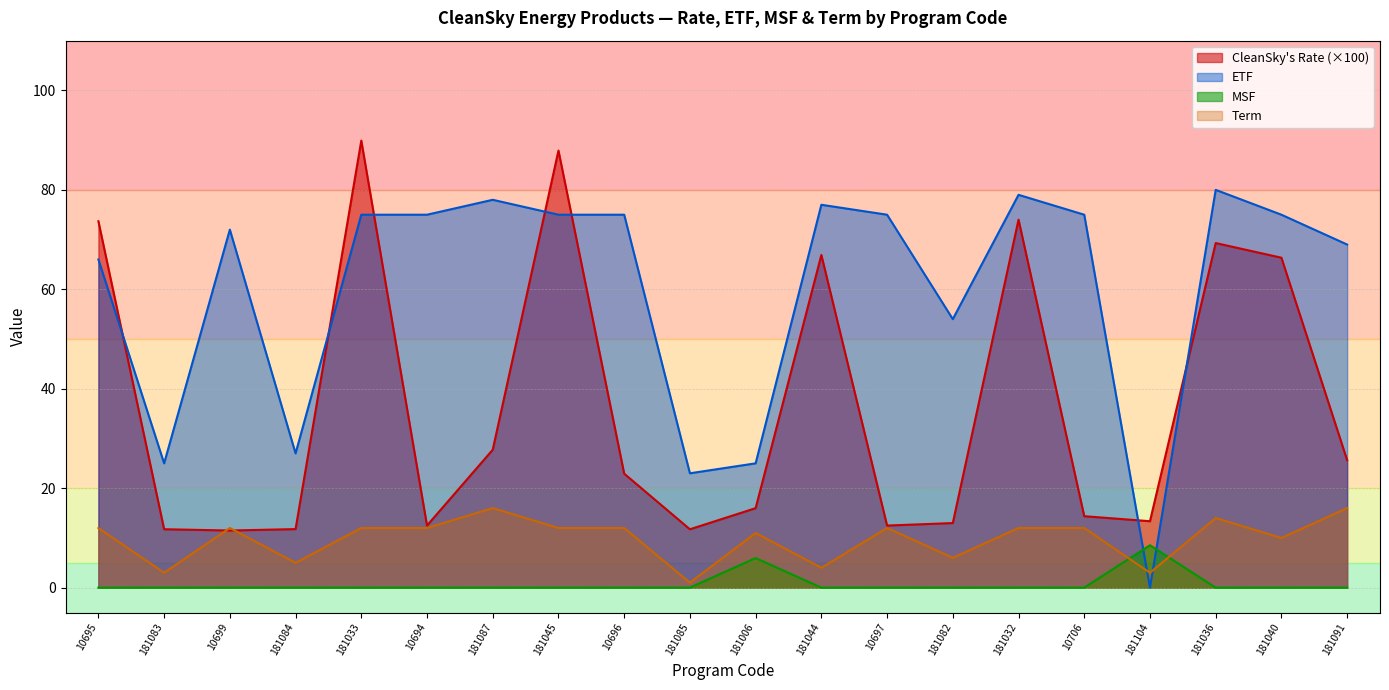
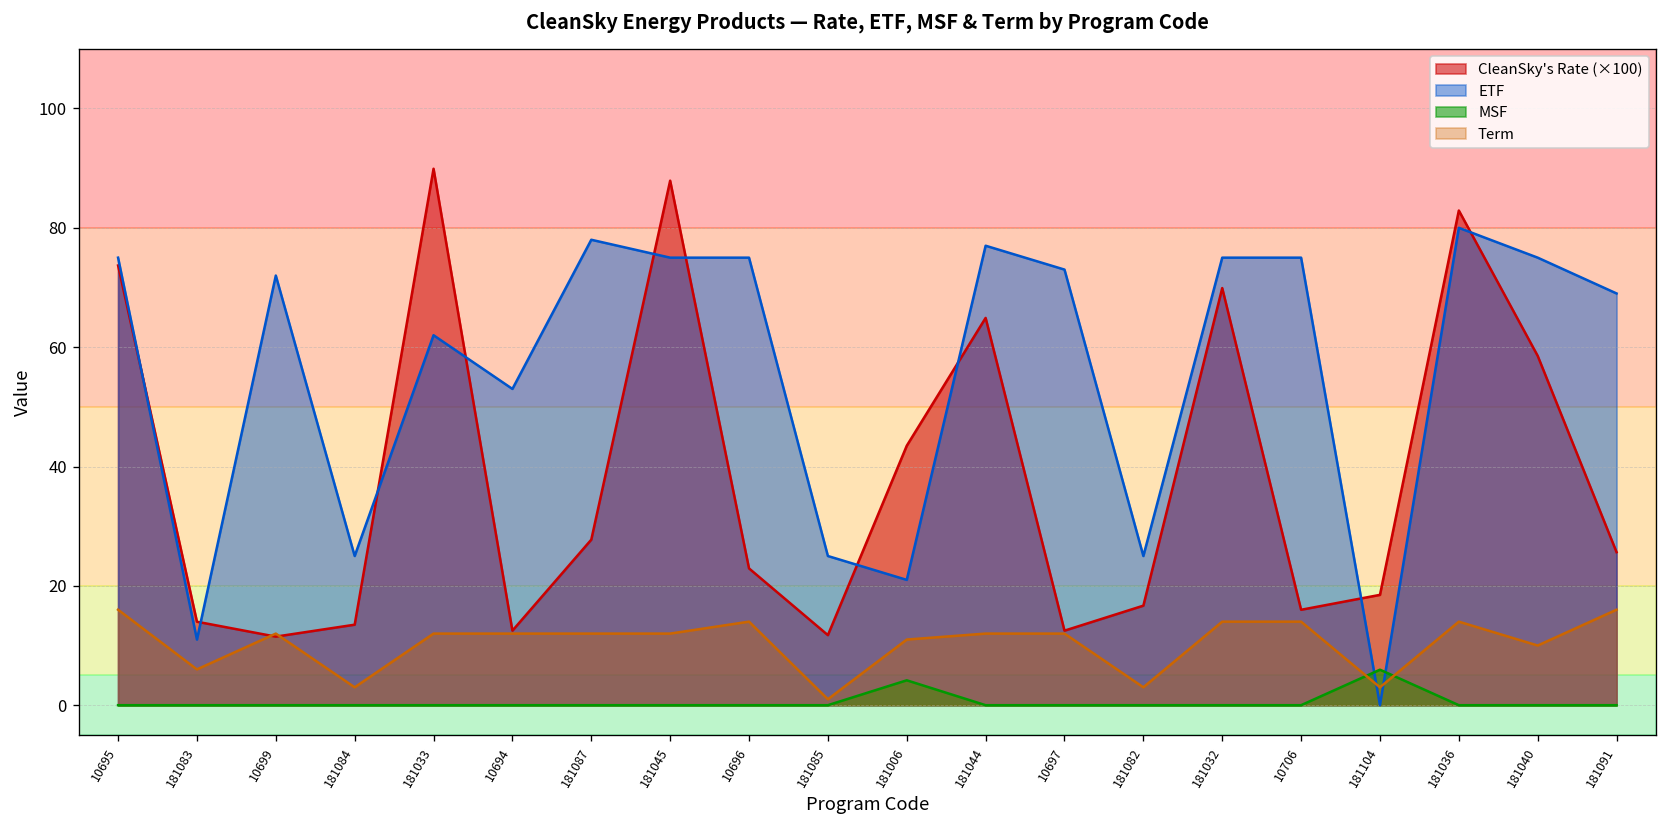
  {
    "CleanSky's Rate (×100)": {
      "10695": 74,
-     "181083": 12,
-     "181084": 12,
+     "181083": 14,
+     "181084": 13,
      "181033": 90,
      "181087": 28,
      "181045": 88,
      "10696": 23,
      "181085": 12,
-     "181006": 16,
-     "181044": 67,
-     "181082": 13,
-     "181032": 74,
-     "10706": 14,
-     "181104": 13,
-     "181036": 69,
-     "181040": 66,
+     "181006": 43,
+     "181044": 65,
+     "181082": 17,
+     "181032": 70,
+     "10706": 16,
+     "181104": 18,
+     "181036": 83,
+     "181040": 59,
      "181091": 26
    },
    "ETF": {
-     "10695": 66,
-     "181083": 25,
+     "10695": 75,
+     "181083": 11,
      "10699": 72,
-     "181084": 27,
-     "181033": 75,
-     "10694": 75,
+     "181084": 25,
+     "181033": 62,
+     "10694": 53,
      "181087": 78,
      "181045": 75,
      "10696": 75,
-     "181085": 23,
-     "181006": 25,
+     "181085": 25,
+     "181006": 21,
      "181044": 77,
-     "10697": 75,
-     "181082": 54,
-     "181032": 79,
+     "10697": 73,
+     "181082": 25,
+     "181032": 75,
      "10706": 75,
      "181104": 0,
      "181036": 80,
      "181040": 75,
      "181091": 69
    },
    "MSF": {
      "10695": 0,
      "181083": 0,
      "10699": 0,
      "181084": 0,
      "181033": 0,
      "10694": 0,
      "181087": 0,
      "181045": 0,
      "10696": 0,
      "181085": 0,
-     "181006": 6,
+     "181006": 4,
      "181044": 0,
      "10697": 0,
      "181082": 0,
      "181032": 0,
      "10706": 0,
-     "181104": 9,
+     "181104": 6,
      "181036": 0,
      "181040": 0,
      "181091": 0
    },
    "Term": {
-     "10695": 12,
-     "181083": 3,
-     "181084": 5,
+     "10695": 16,
+     "181083": 6,
+     "181084": 3,
      "181033": 12,
-     "181087": 16,
+     "181087": 12,
      "181045": 12,
-     "10696": 12,
+     "10696": 14,
      "181085": 1,
      "181006": 11,
-     "181044": 4,
-     "181082": 6,
-     "181032": 12,
-     "10706": 12,
+     "181044": 12,
+     "181082": 3,
+     "181032": 14,
+     "10706": 14,
      "181104": 3,
      "181036": 14,
      "181040": 10,
      "181091": 16
    }
  }
